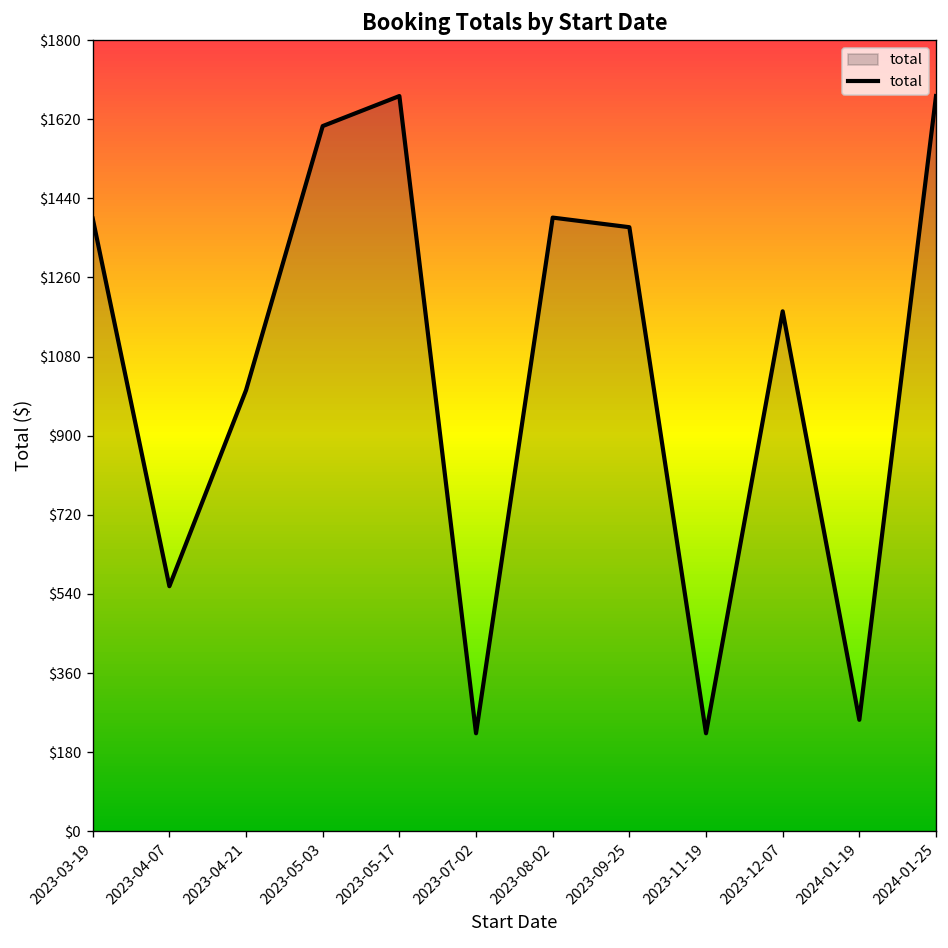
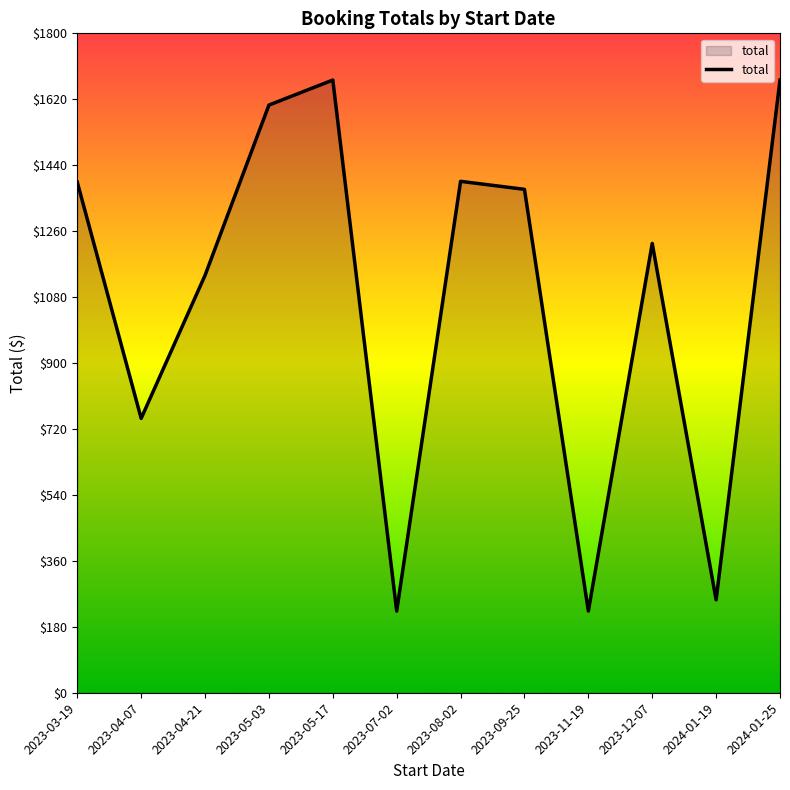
  {
    "2023-03-19": "$1390",
-   "2023-04-07": "$560",
-   "2023-04-21": "$1000",
+   "2023-04-07": "$750",
+   "2023-04-21": "$1140",
    "2023-05-03": "$1600",
    "2023-05-17": "$1670",
    "2023-07-02": "$220",
    "2023-08-02": "$1400",
    "2023-09-25": "$1370",
    "2023-11-19": "$220",
-   "2023-12-07": "$1180",
+   "2023-12-07": "$1230",
    "2024-01-19": "$250",
    "2024-01-25": "$1670"
  }
